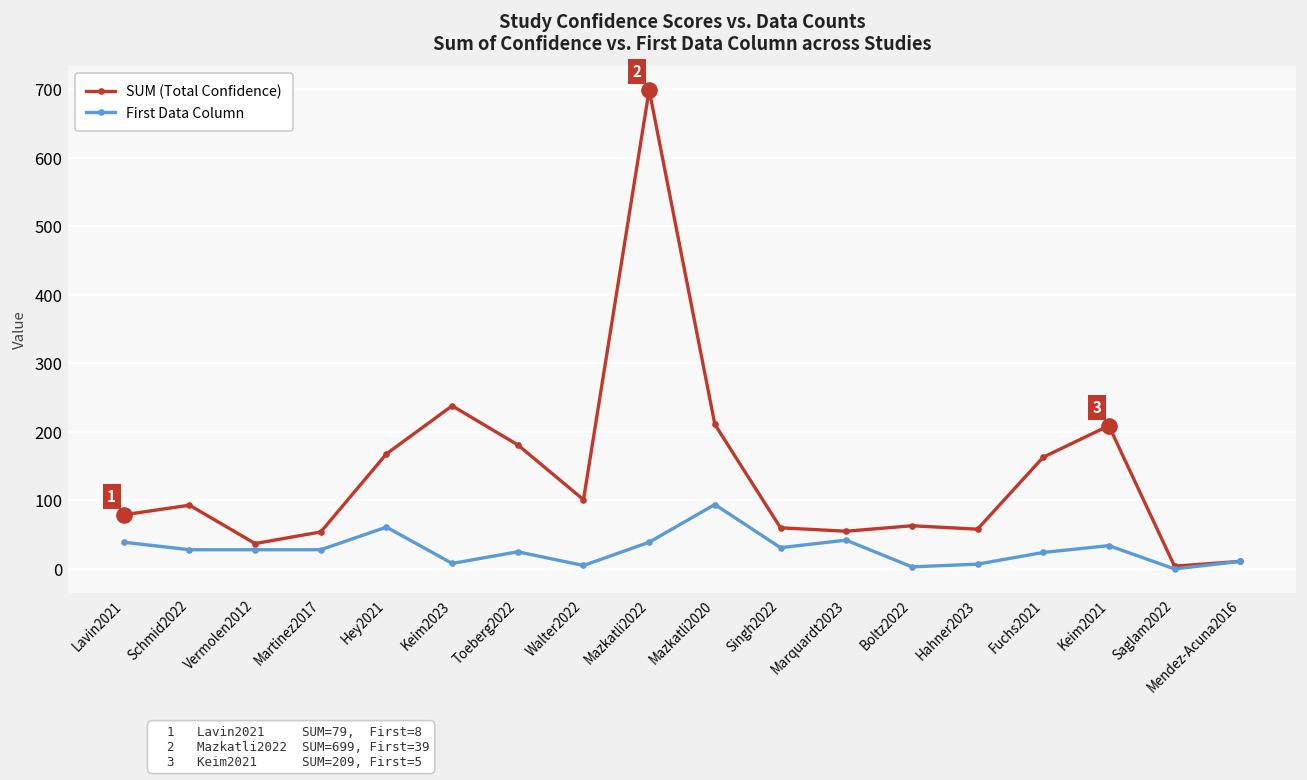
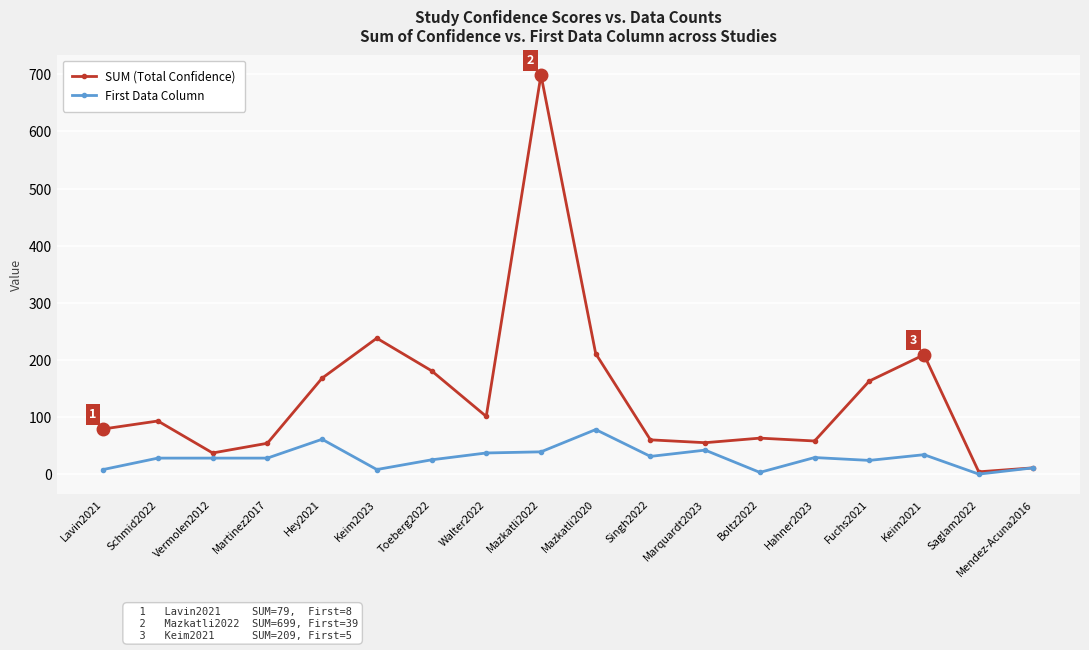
  {
    "First Data Column": {
-     "Lavin2021": 40,
+     "Lavin2021": 10,
      "Schmid2022": 30,
      "Vermolen2012": 30,
      "Martinez2017": 30,
      "Hey2021": 60,
      "Keim2023": 10,
      "Toeberg2022": 30,
-     "Walter2022": 10,
+     "Walter2022": 40,
      "Mazkatli2022": 40,
-     "Mazkatli2020": 90,
+     "Mazkatli2020": 80,
      "Singh2022": 30,
      "Marquardt2023": 40,
      "Boltz2022": 0,
-     "Hahner2023": 10,
+     "Hahner2023": 30,
      "Fuchs2021": 20,
      "Keim2021": 30
    }
  }
